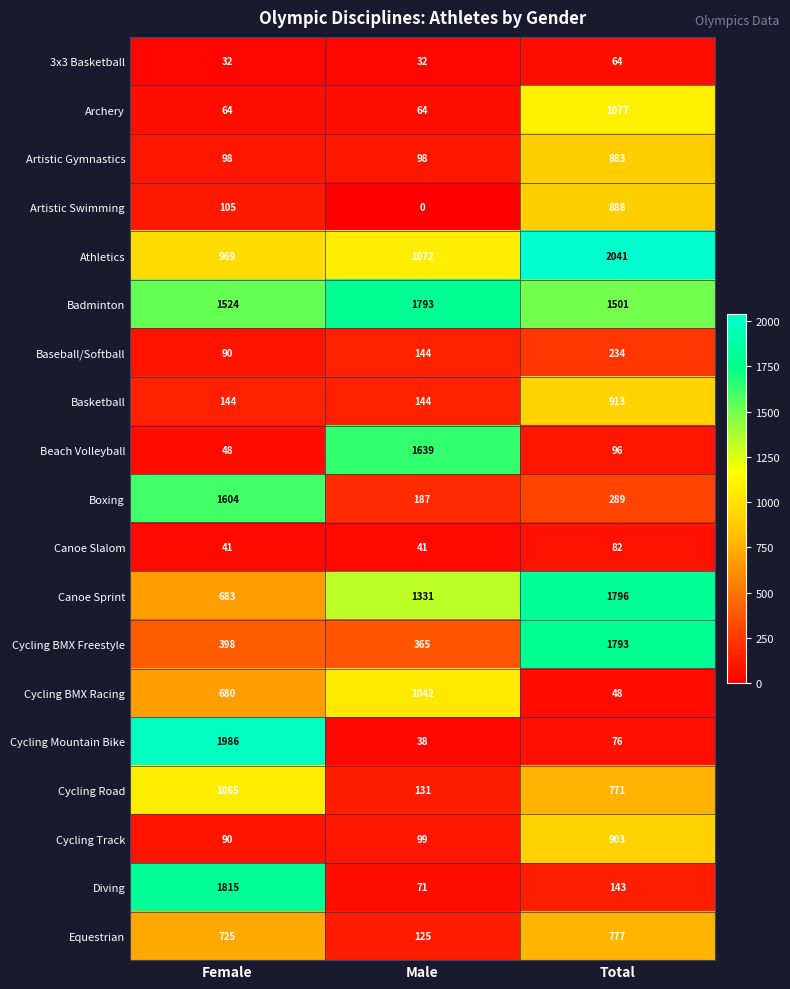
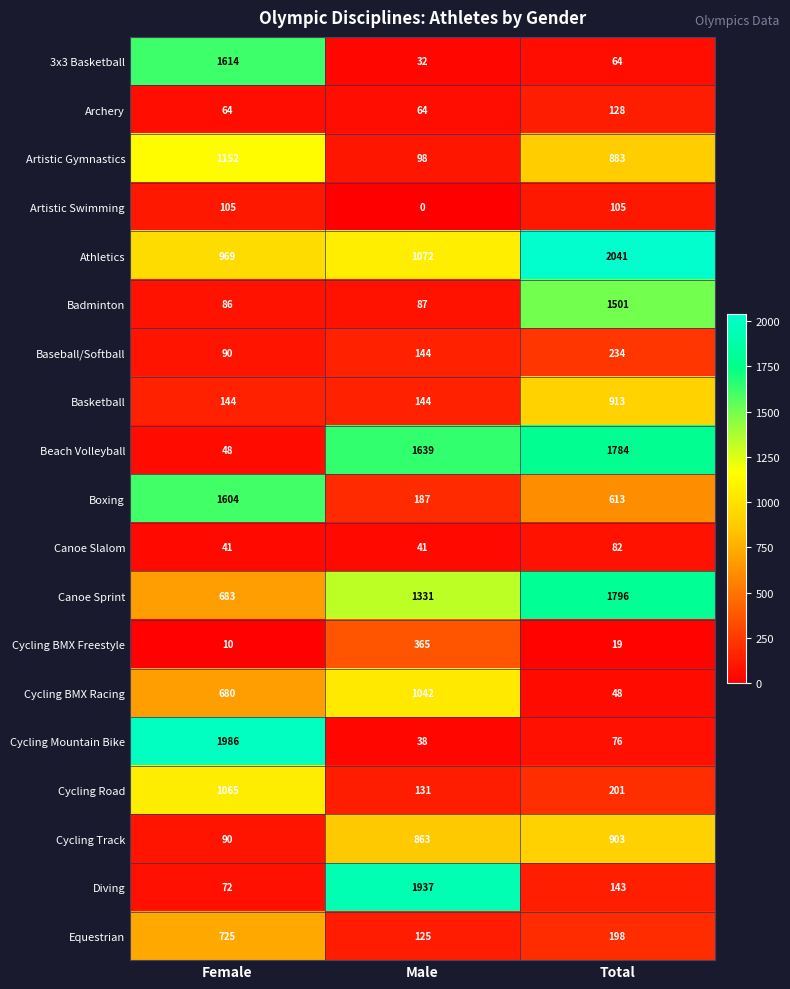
  {
    "3x3 Basketball": {
-     "Female": 32,
+     "Female": 1614,
      "Male": 32,
      "Total": 64
    },
    "Archery": {
      "Female": 64,
      "Male": 64,
-     "Total": 1077
+     "Total": 128
    },
    "Artistic Gymnastics": {
-     "Female": 98,
+     "Female": 1152,
      "Male": 98,
      "Total": 883
    },
    "Artistic Swimming": {
      "Female": 105,
      "Male": 0,
-     "Total": 888
+     "Total": 105
    },
    "Athletics": {
      "Female": 969,
      "Male": 1072,
      "Total": 2041
    },
    "Badminton": {
-     "Female": 1524,
-     "Male": 1793,
+     "Female": 86,
+     "Male": 87,
      "Total": 1501
    },
    "Baseball/Softball": {
      "Female": 90,
      "Male": 144,
      "Total": 234
    },
    "Basketball": {
      "Female": 144,
      "Male": 144,
      "Total": 913
    },
    "Beach Volleyball": {
      "Female": 48,
      "Male": 1639,
-     "Total": 96
+     "Total": 1784
    },
    "Boxing": {
      "Female": 1604,
      "Male": 187,
-     "Total": 289
+     "Total": 613
    },
    "Canoe Slalom": {
      "Female": 41,
      "Male": 41,
      "Total": 82
    },
    "Canoe Sprint": {
      "Female": 683,
      "Male": 1331,
      "Total": 1796
    },
    "Cycling BMX Freestyle": {
-     "Female": 398,
+     "Female": 10,
      "Male": 365,
-     "Total": 1793
+     "Total": 19
    },
    "Cycling BMX Racing": {
      "Female": 680,
      "Male": 1042,
      "Total": 48
    },
    "Cycling Mountain Bike": {
      "Female": 1986,
      "Male": 38,
      "Total": 76
    },
    "Cycling Road": {
      "Female": 1065,
      "Male": 131,
-     "Total": 771
+     "Total": 201
    },
    "Cycling Track": {
      "Female": 90,
-     "Male": 99,
+     "Male": 863,
      "Total": 903
    },
    "Diving": {
-     "Female": 1815,
-     "Male": 71,
+     "Female": 72,
+     "Male": 1937,
      "Total": 143
    },
    "Equestrian": {
      "Female": 725,
      "Male": 125,
-     "Total": 777
+     "Total": 198
    }
  }
